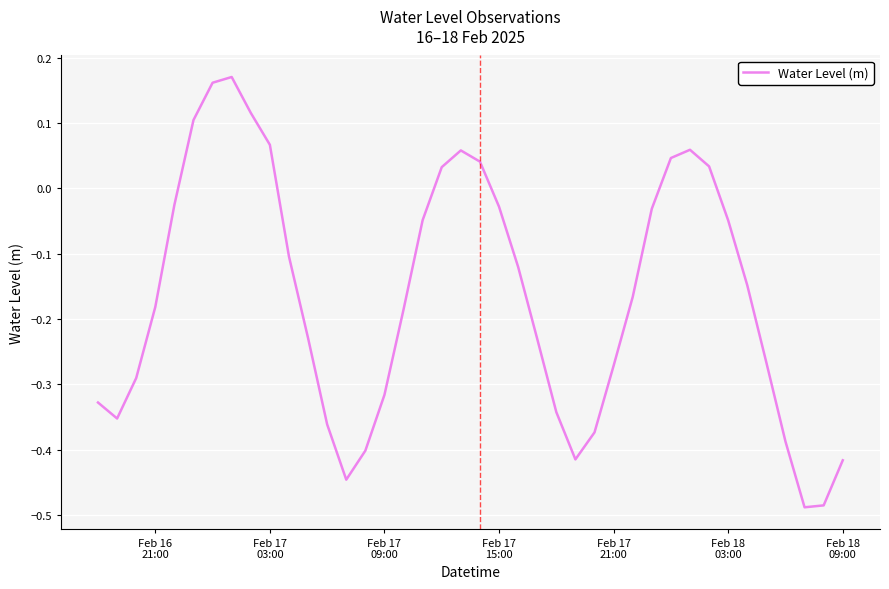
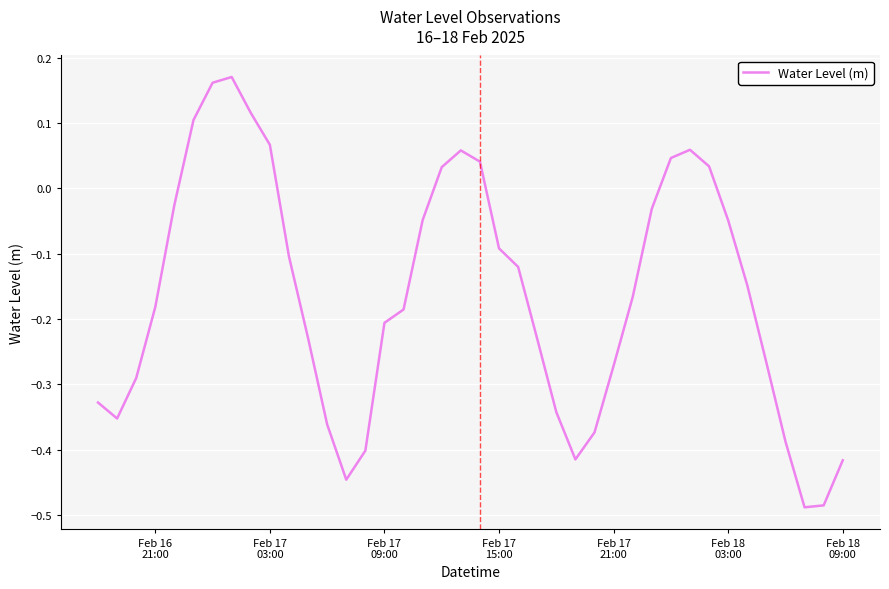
  {
    "Feb 16 21:00": -0.18,
    "Feb 17 03:00": 0.07,
-   "Feb 17 09:00": -0.32,
-   "Feb 17 15:00": -0.03,
+   "Feb 17 09:00": -0.21,
+   "Feb 17 15:00": -0.09,
    "Feb 17 21:00": -0.27,
    "Feb 18 03:00": -0.05,
    "Feb 18 09:00": -0.42
  }
